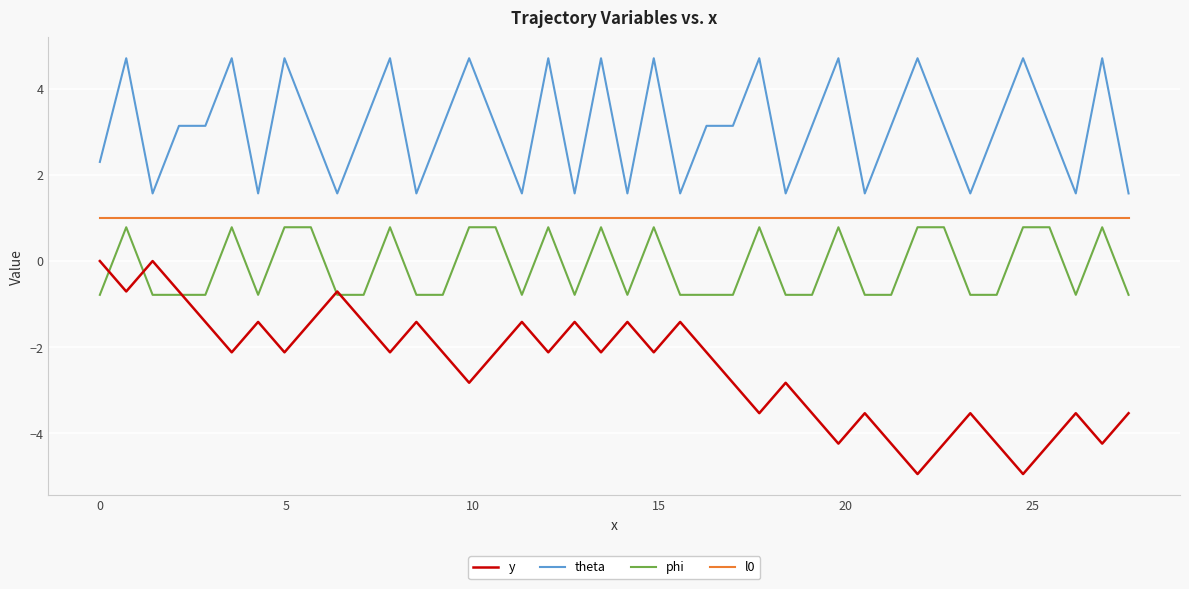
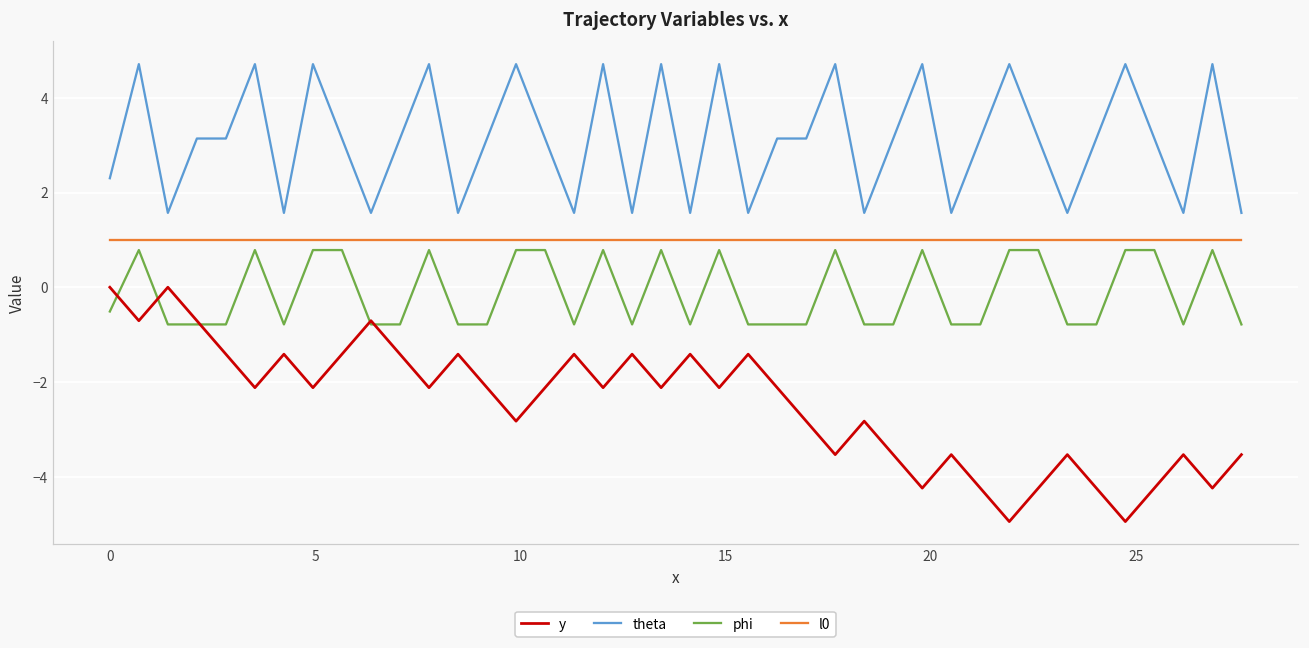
  {
    "y": {
      "0": 0.0
    },
    "theta": {
      "0": 2.3
    },
    "phi": {
-     "0": -0.8
+     "0": -0.5
    },
    "l0": {
      "0": 1.0
    }
  }
